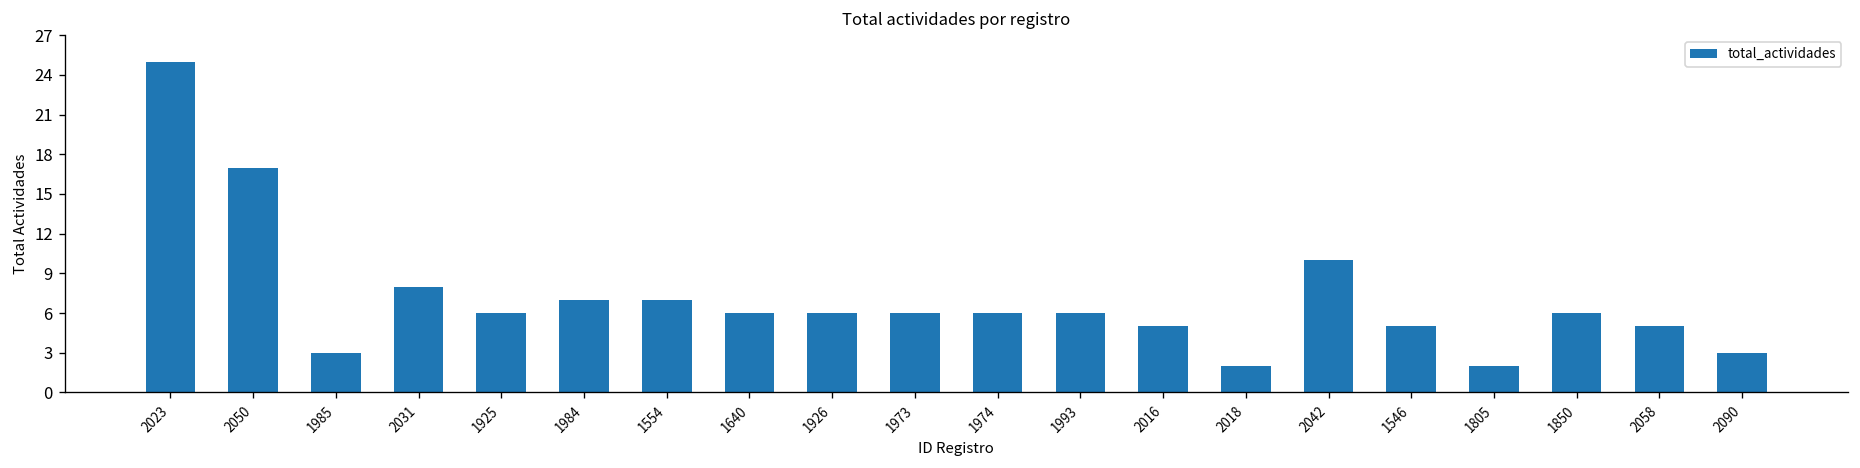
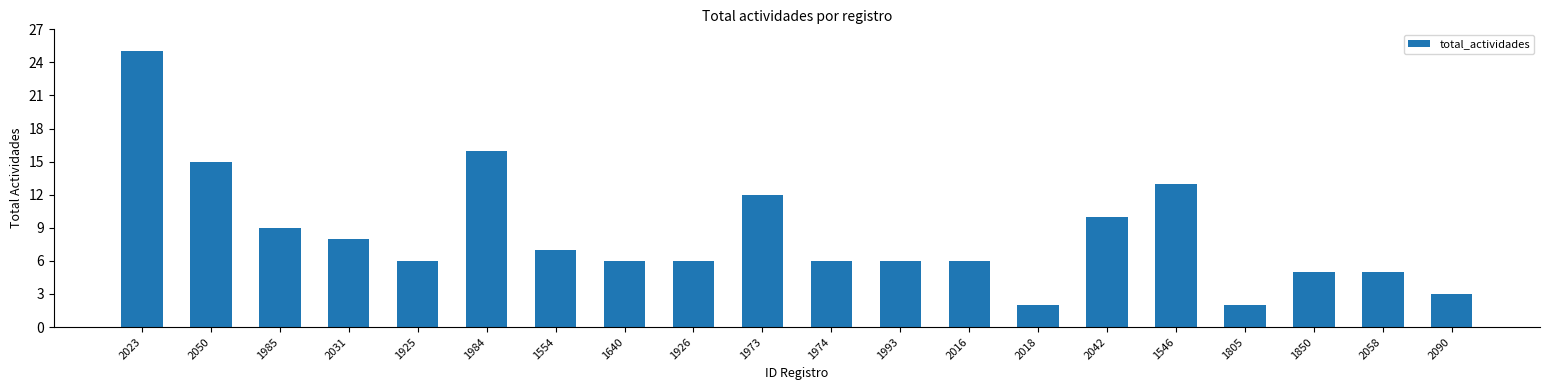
  {
    "2023": 25,
-   "2050": 17,
-   "1985": 3,
+   "2050": 15,
+   "1985": 9,
    "2031": 8,
    "1925": 6,
-   "1984": 7,
+   "1984": 16,
    "1554": 7,
    "1640": 6,
    "1926": 6,
-   "1973": 6,
+   "1973": 12,
    "1974": 6,
    "1993": 6,
-   "2016": 5,
+   "2016": 6,
    "2018": 2,
    "2042": 10,
-   "1546": 5,
+   "1546": 13,
    "1805": 2,
-   "1850": 6,
+   "1850": 5,
    "2058": 5,
    "2090": 3
  }
